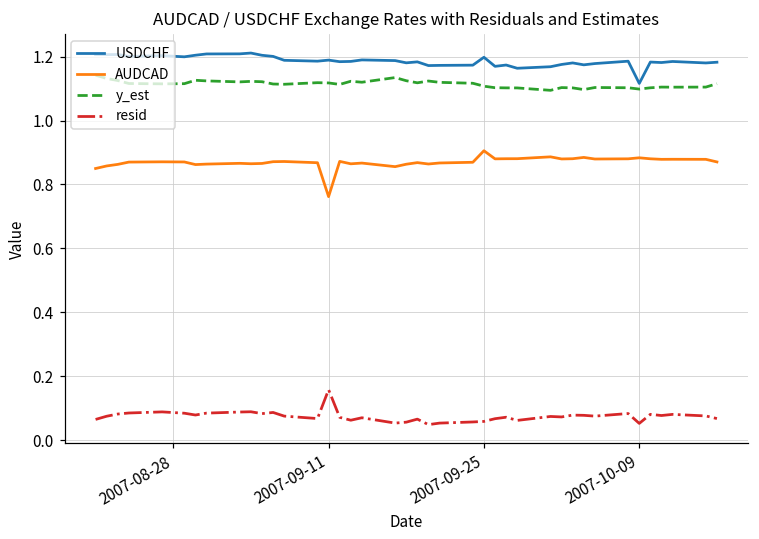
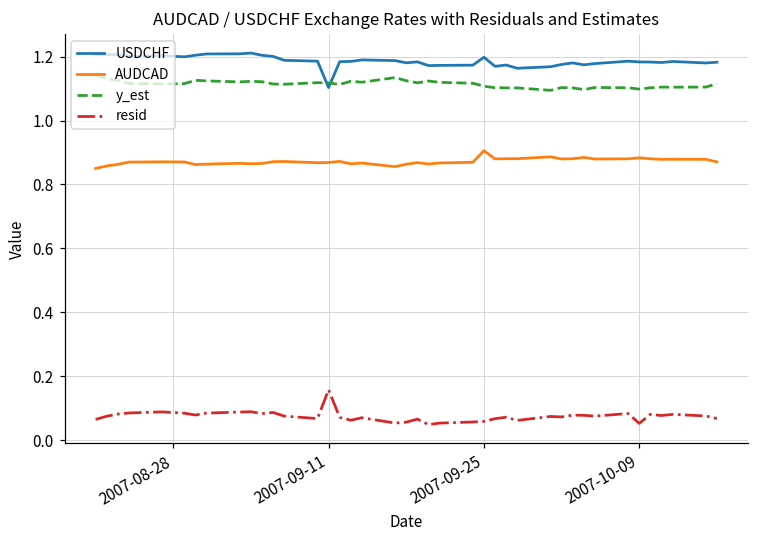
  {
    "USDCHF": {
-     "2007-09-11": 1.19,
+     "2007-09-11": 1.10,
      "2007-09-25": 1.20,
-     "2007-10-09": 1.12
+     "2007-10-09": 1.18
    },
    "AUDCAD": {
-     "2007-09-11": 0.76,
+     "2007-09-11": 0.87,
      "2007-09-25": 0.91,
      "2007-10-09": 0.88
    },
    "y_est": {
      "2007-09-11": 1.12,
      "2007-09-25": 1.11,
      "2007-10-09": 1.10
    },
    "resid": {
      "2007-09-11": 0.16,
      "2007-09-25": 0.06,
      "2007-10-09": 0.05
    }
  }
